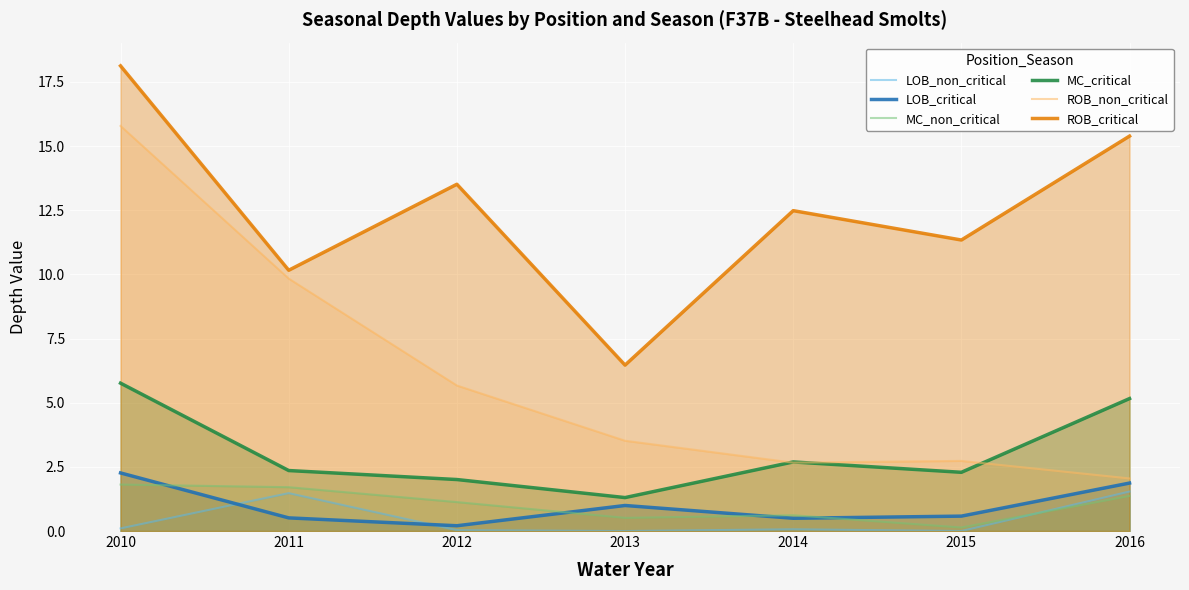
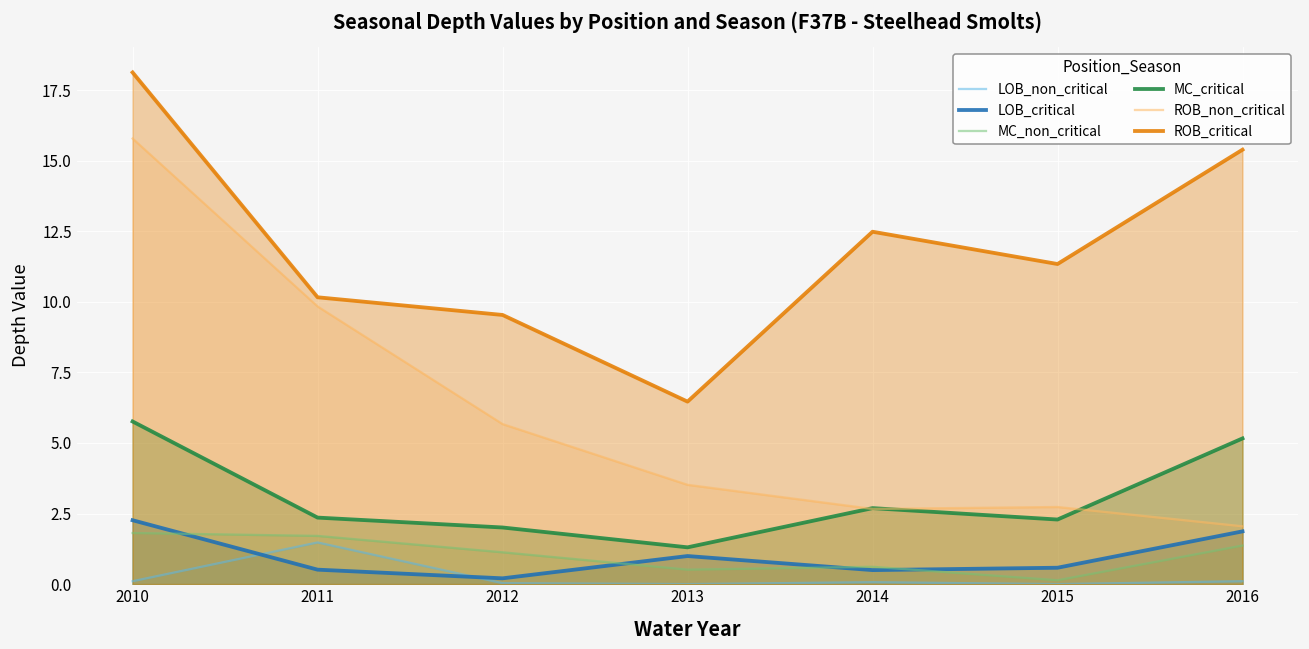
  {
    "LOB_non_critical": {
      "2010": 0.1,
      "2011": 1.5,
      "2012": 0.0,
      "2013": 0.0,
      "2014": 0.1,
      "2015": 0.0,
-     "2016": 1.5
+     "2016": 0.1
    },
    "LOB_critical": {
      "2010": 2.3,
      "2011": 0.5,
      "2012": 0.2,
      "2013": 1.0,
      "2014": 0.5,
      "2015": 0.6,
      "2016": 1.9
    },
    "MC_non_critical": {
      "2010": 1.8,
      "2011": 1.7,
      "2012": 1.1,
      "2013": 0.5,
      "2014": 0.6,
      "2015": 0.1,
      "2016": 1.4
    },
    "MC_critical": {
      "2010": 5.8,
      "2011": 2.4,
      "2012": 2.0,
      "2013": 1.3,
      "2015": 2.3,
      "2016": 5.2
    },
    "ROB_non_critical": {
      "2010": 15.8,
      "2011": 9.8,
      "2012": 5.7,
      "2013": 3.5,
      "2015": 2.7,
      "2016": 2.0
    },
    "ROB_critical": {
      "2010": 18.1,
      "2011": 10.2,
-     "2012": 13.5,
+     "2012": 9.5,
      "2013": 6.5,
      "2014": 12.5,
      "2015": 11.3,
      "2016": 15.4
    }
  }
